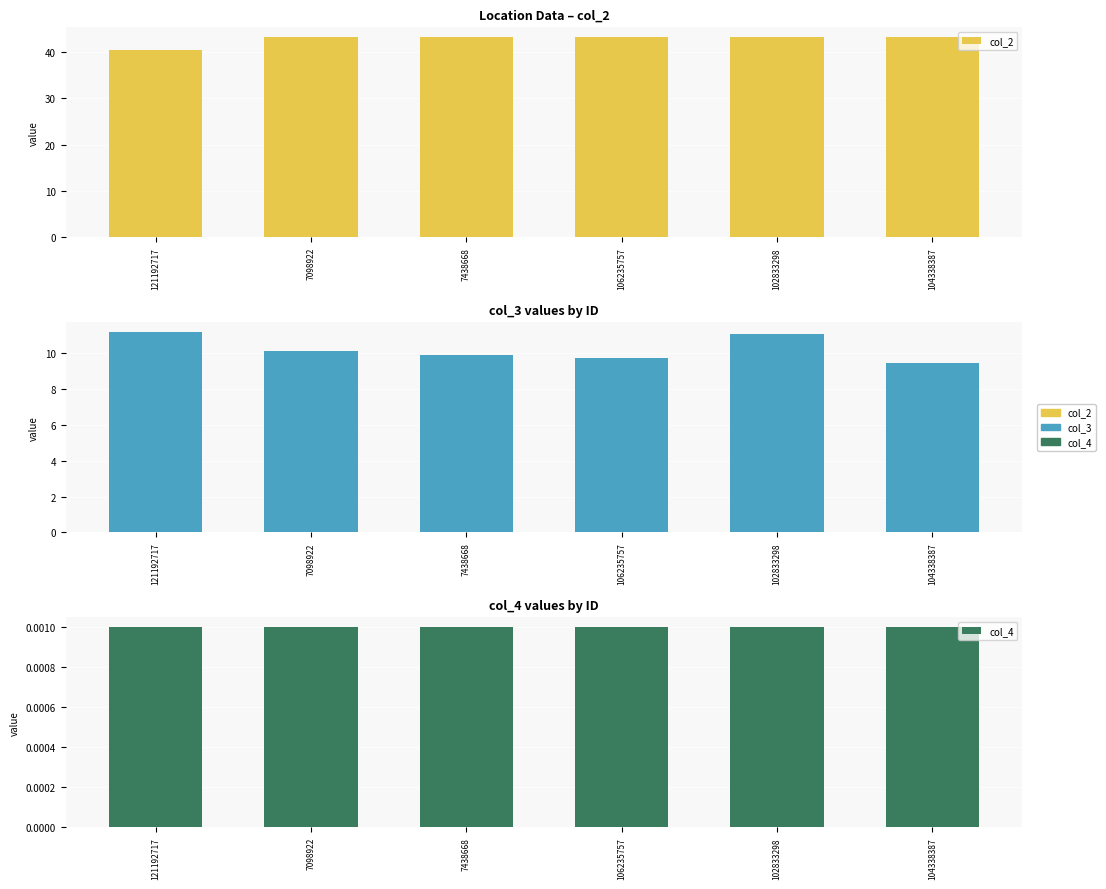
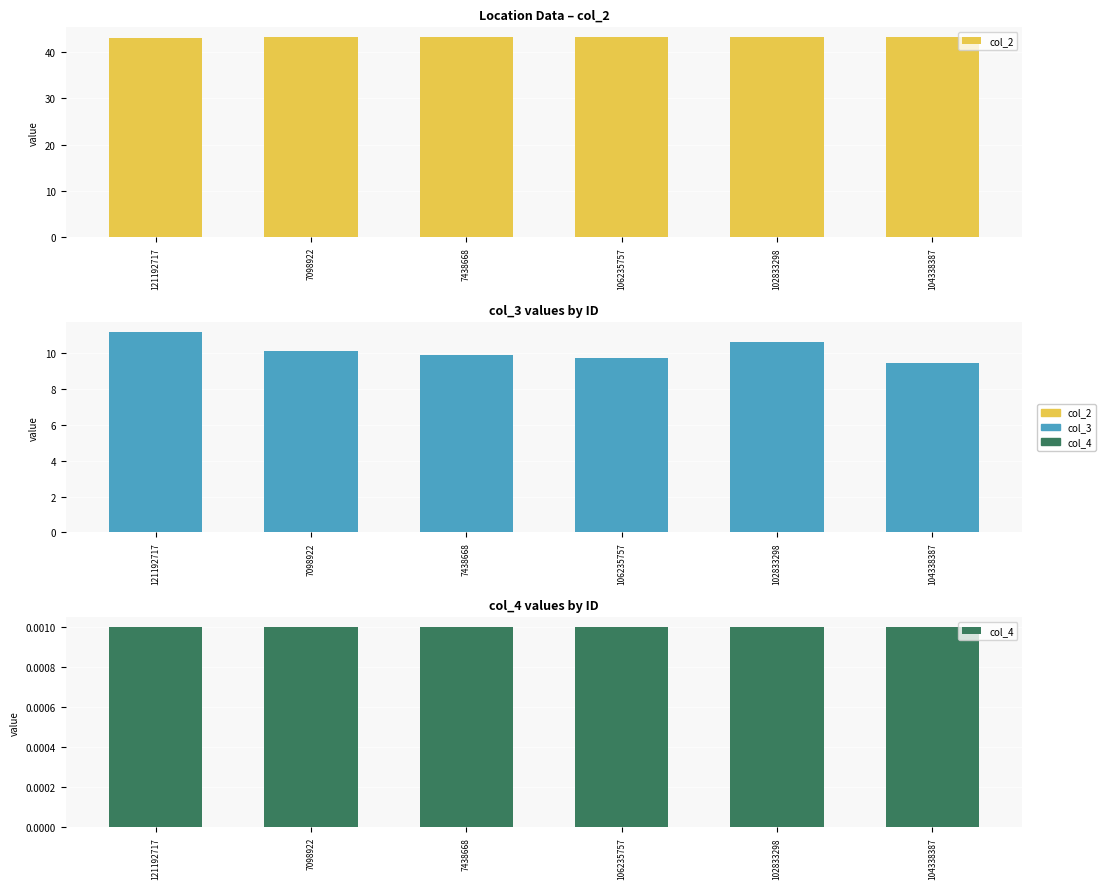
  {
    "Location Data – col_2": {
-     "121192717": 40,
+     "121192717": 43,
      "7098922": 43,
      "7438668": 43,
      "106235757": 43,
      "102833298": 43,
      "104338387": 43
    },
    "col_3 values by ID": {
      "121192717": 11.2,
      "7098922": 10.1,
      "7438668": 9.9,
      "106235757": 9.8,
-     "102833298": 11.1,
+     "102833298": 10.6,
      "104338387": 9.4
    },
    "col_4 values by ID": {
      "121192717": 0.00100,
      "7098922": 0.00100,
      "7438668": 0.00100,
      "106235757": 0.00100,
      "102833298": 0.00100,
      "104338387": 0.00100
    }
  }
